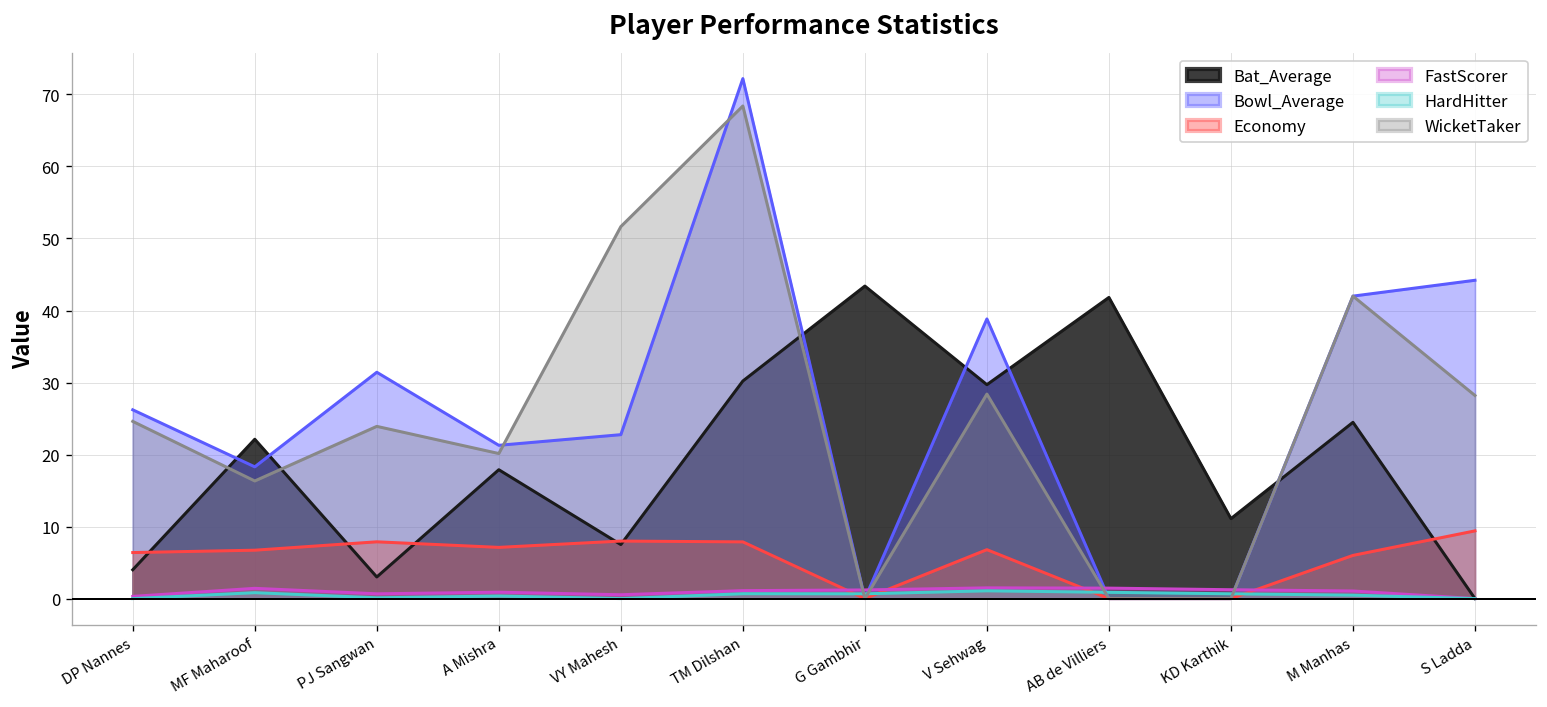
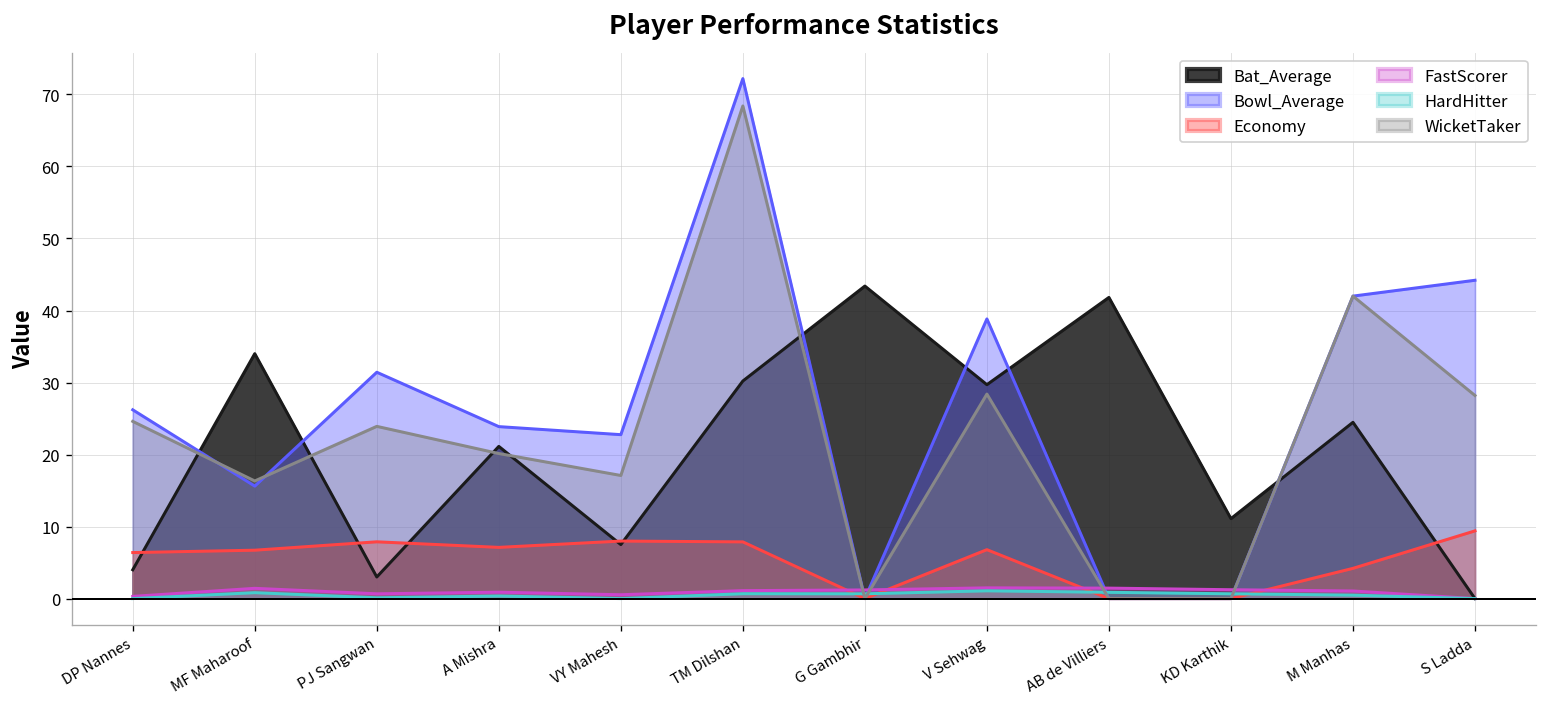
  {
    "Bat_Average": {
      "DP Nannes": 4,
-     "MF Maharoof": 22,
+     "MF Maharoof": 34,
      "PJ Sangwan": 3,
-     "A Mishra": 18,
+     "A Mishra": 21,
      "VY Mahesh": 8,
      "TM Dilshan": 30,
      "G Gambhir": 43,
      "V Sehwag": 30,
      "AB de Villiers": 42,
      "KD Karthik": 11,
      "M Manhas": 24
    },
    "Bowl_Average": {
      "DP Nannes": 26,
-     "MF Maharoof": 18,
+     "MF Maharoof": 16,
      "PJ Sangwan": 31,
-     "A Mishra": 21,
+     "A Mishra": 24,
      "VY Mahesh": 23,
      "TM Dilshan": 72,
      "V Sehwag": 39,
      "S Ladda": 44
    },
    "Economy": {
      "DP Nannes": 6,
      "MF Maharoof": 7,
      "PJ Sangwan": 8,
      "A Mishra": 7,
      "VY Mahesh": 8,
      "TM Dilshan": 8,
      "V Sehwag": 7,
-     "M Manhas": 6,
+     "M Manhas": 4,
      "S Ladda": 9
    },
    "FastScorer": {
      "MF Maharoof": 1,
      "PJ Sangwan": 1,
      "A Mishra": 1,
      "VY Mahesh": 1,
      "TM Dilshan": 1,
      "G Gambhir": 1,
      "AB de Villiers": 1,
      "KD Karthik": 1,
      "M Manhas": 1
    },
    "HardHitter": {
      "MF Maharoof": 1,
      "PJ Sangwan": 0,
      "A Mishra": 0,
      "VY Mahesh": 0,
      "TM Dilshan": 1,
      "G Gambhir": 1,
      "AB de Villiers": 1,
      "KD Karthik": 1,
      "M Manhas": 0
    },
    "WicketTaker": {
      "DP Nannes": 25,
      "MF Maharoof": 16,
      "PJ Sangwan": 24,
      "A Mishra": 20,
-     "VY Mahesh": 52,
+     "VY Mahesh": 17,
      "TM Dilshan": 68,
      "V Sehwag": 28,
      "S Ladda": 28
    }
  }
